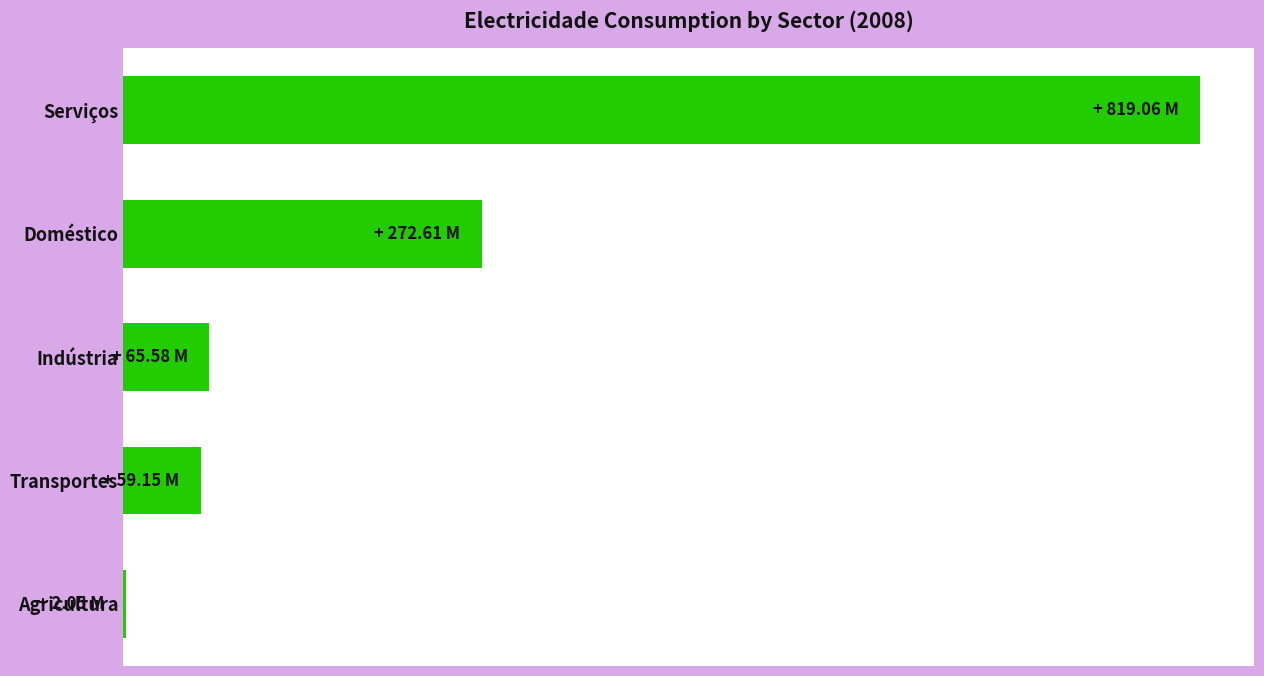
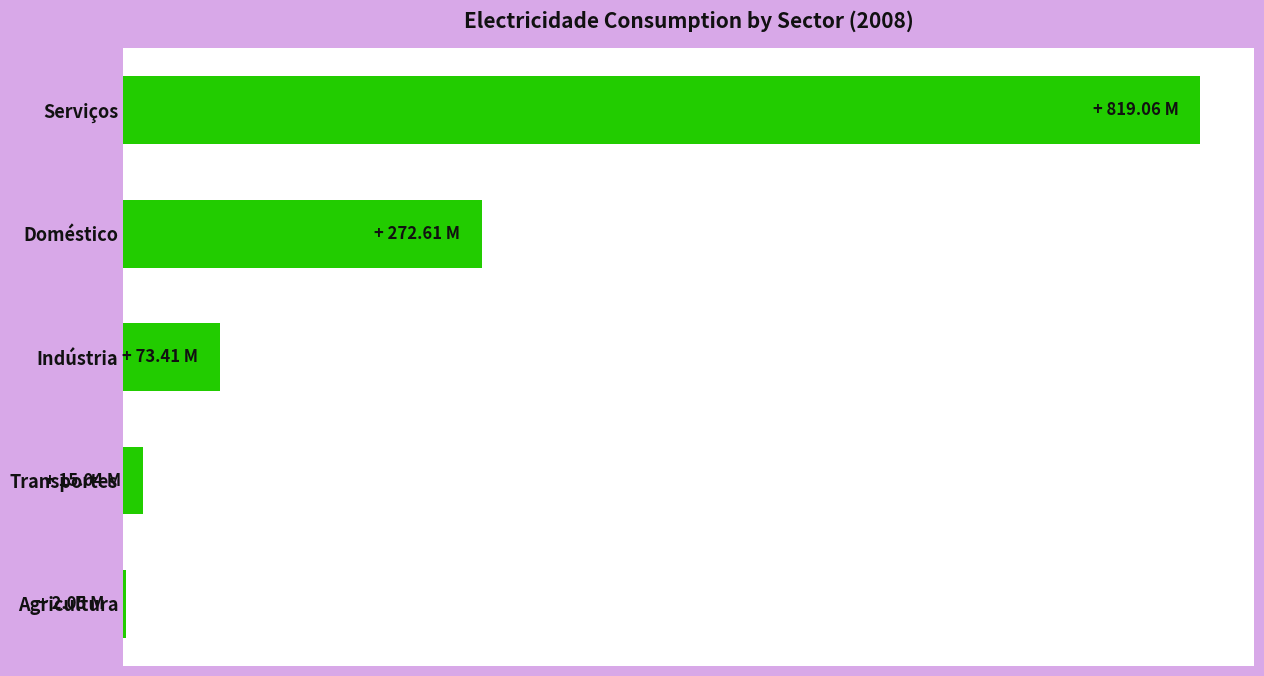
  {
-   "Indústria": 65.58,
-   "Transportes": 59.15
+   "Indústria": 73.41,
+   "Transportes": 15.04
  }
